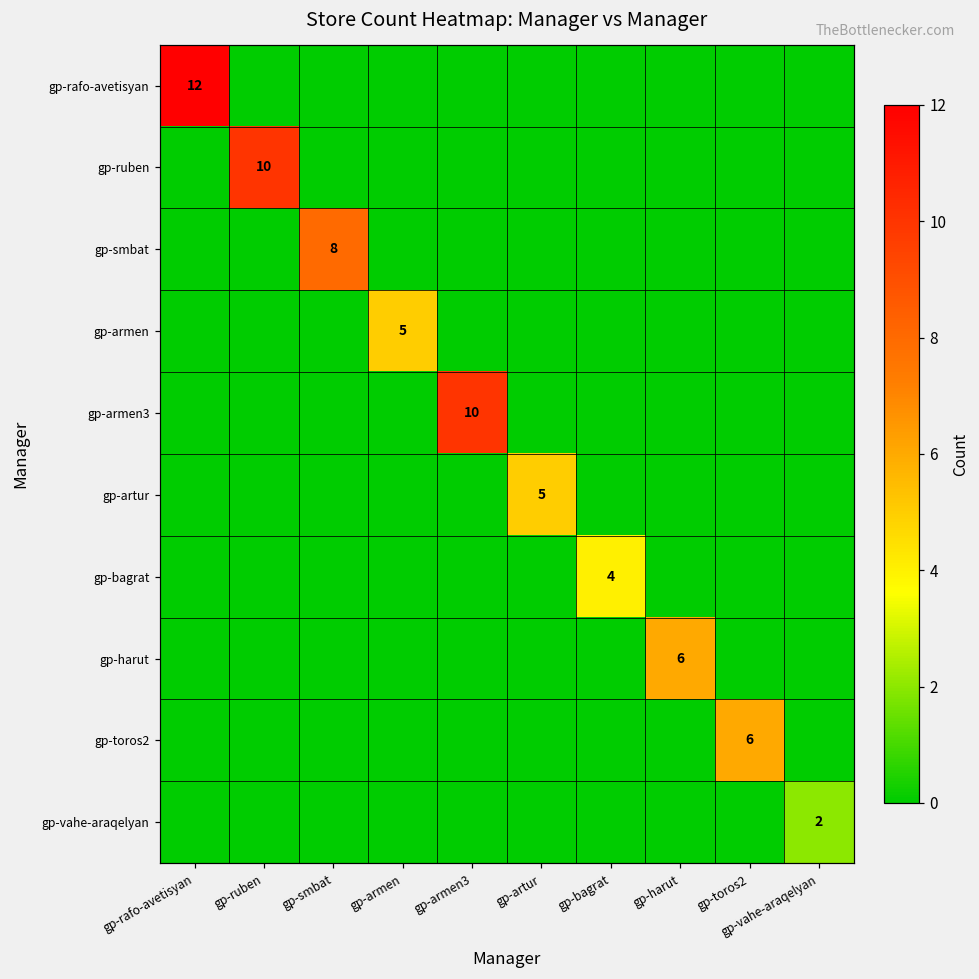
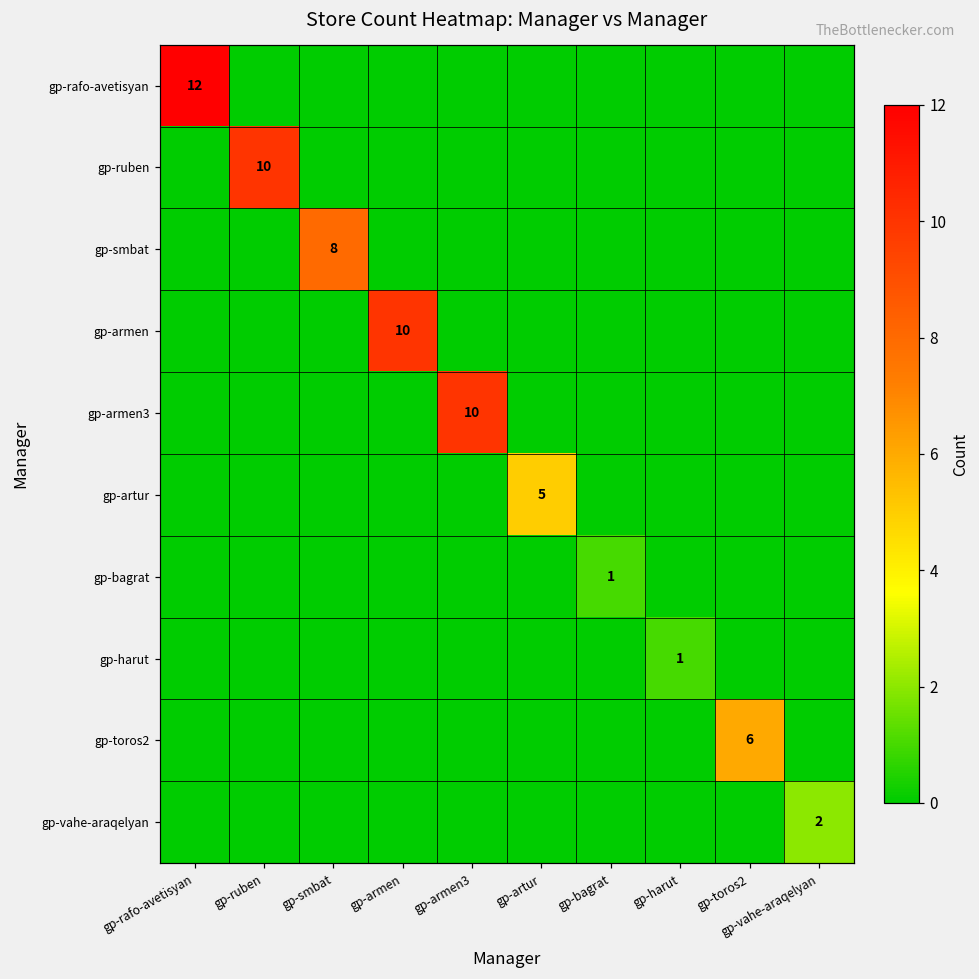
  {
    "gp-rafo-avetisyan": {
      "gp-rafo-avetisyan": 12
    },
    "gp-ruben": {
      "gp-ruben": 10
    },
    "gp-smbat": {
      "gp-smbat": 8
    },
    "gp-armen": {
-     "gp-armen": 5
+     "gp-armen": 10
    },
    "gp-armen3": {
      "gp-armen3": 10
    },
    "gp-artur": {
      "gp-artur": 5
    },
    "gp-bagrat": {
-     "gp-bagrat": 4
+     "gp-bagrat": 1
    },
    "gp-harut": {
-     "gp-harut": 6
+     "gp-harut": 1
    },
    "gp-toros2": {
      "gp-toros2": 6
    },
    "gp-vahe-araqelyan": {
      "gp-vahe-araqelyan": 2
    }
  }
